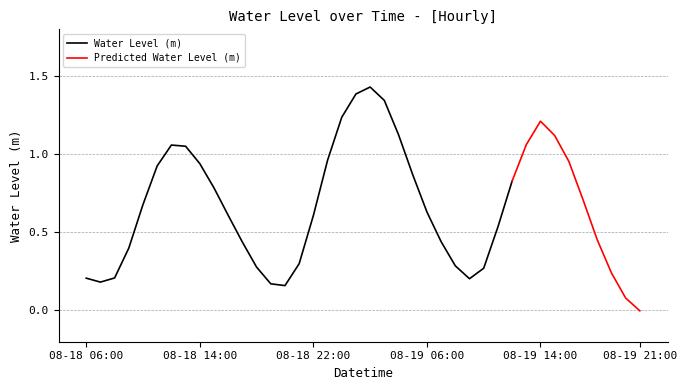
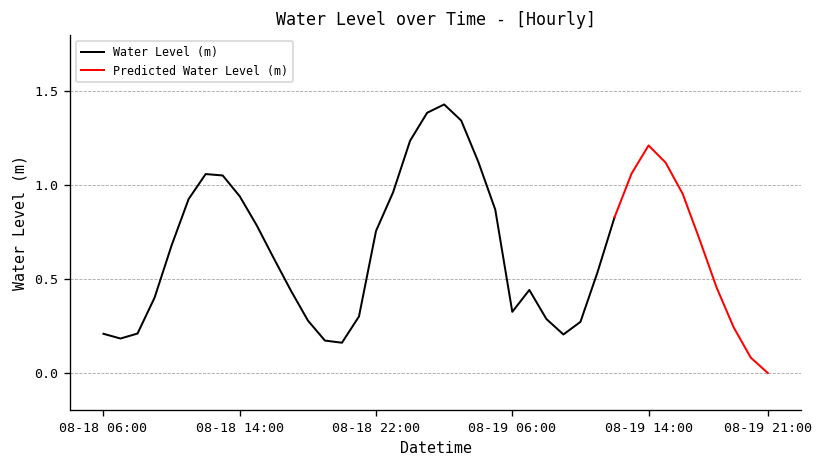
  {
    "Water Level (m)": {
      "08-18 06:00": 0.21,
      "08-18 14:00": 0.94,
-     "08-18 22:00": 0.61,
-     "08-19 06:00": 0.63
+     "08-18 22:00": 0.76,
+     "08-19 06:00": 0.32
    },
    "Predicted Water Level (m)": {
      "08-19 14:00": 1.21,
      "08-19 21:00": 0.00
    }
  }
